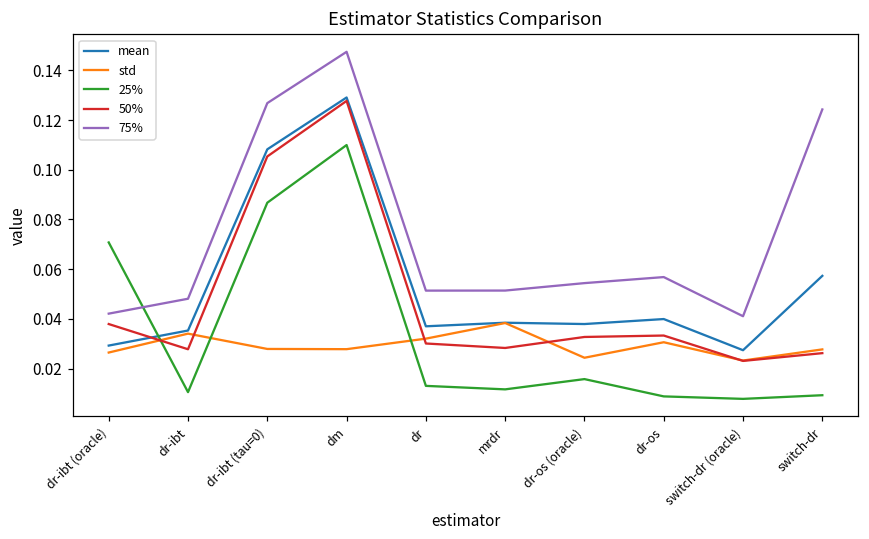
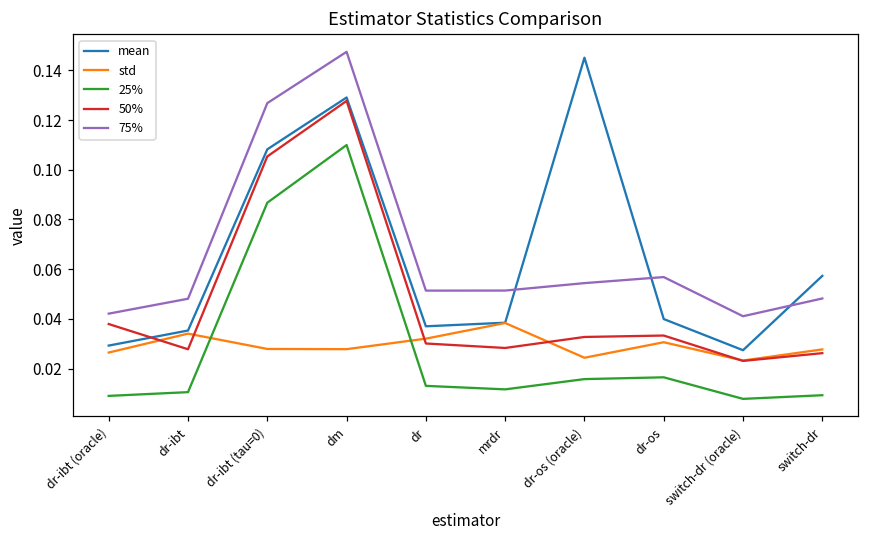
  {
    "mean": {
      "dr-ibt (oracle)": 0.029,
      "dr-ibt": 0.035,
      "dr-ibt (tau=0)": 0.108,
      "dm": 0.129,
      "dr": 0.037,
-     "dr-os (oracle)": 0.038,
+     "dr-os (oracle)": 0.145,
      "dr-os": 0.040,
      "switch-dr (oracle)": 0.027,
      "switch-dr": 0.057
    },
    "std": {
      "dr-ibt (oracle)": 0.026,
      "dr-ibt": 0.034,
      "dr-ibt (tau=0)": 0.028,
      "dm": 0.028,
      "dr": 0.032,
      "dr-os (oracle)": 0.024,
      "dr-os": 0.031,
      "switch-dr": 0.028
    },
    "25%": {
-     "dr-ibt (oracle)": 0.071,
+     "dr-ibt (oracle)": 0.009,
      "dr-ibt": 0.010,
      "dr-ibt (tau=0)": 0.087,
      "dm": 0.110,
      "dr": 0.013,
      "mrdr": 0.012,
      "dr-os (oracle)": 0.016,
-     "dr-os": 0.009,
+     "dr-os": 0.016,
      "switch-dr (oracle)": 0.008,
      "switch-dr": 0.009
    },
    "50%": {
      "dr-ibt (oracle)": 0.038,
      "dr-ibt": 0.028,
      "dr-ibt (tau=0)": 0.105,
      "dm": 0.128,
      "dr": 0.030,
      "mrdr": 0.028,
      "dr-os (oracle)": 0.033,
      "dr-os": 0.033,
      "switch-dr": 0.026
    },
    "75%": {
      "dr-ibt (oracle)": 0.042,
      "dr-ibt": 0.048,
      "dr-ibt (tau=0)": 0.127,
      "dm": 0.147,
      "dr": 0.051,
      "mrdr": 0.051,
      "dr-os (oracle)": 0.054,
      "dr-os": 0.057,
      "switch-dr (oracle)": 0.041,
-     "switch-dr": 0.124
+     "switch-dr": 0.048
    }
  }
